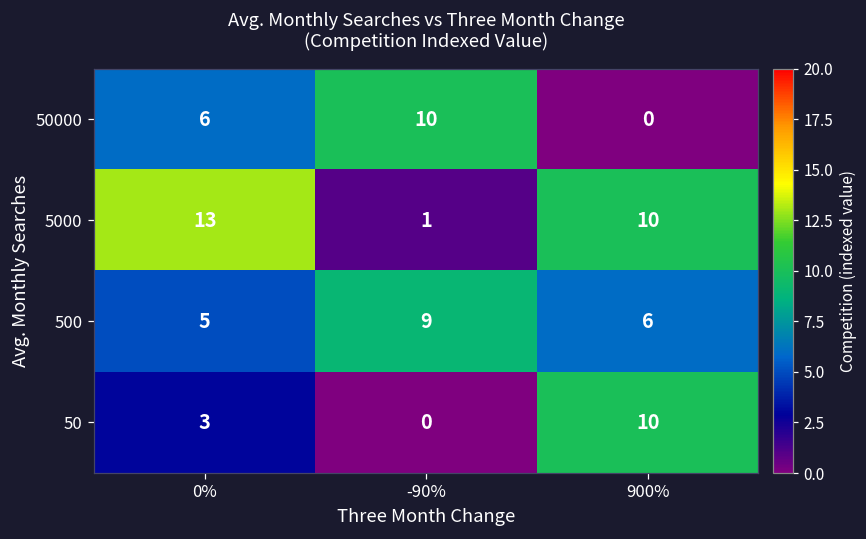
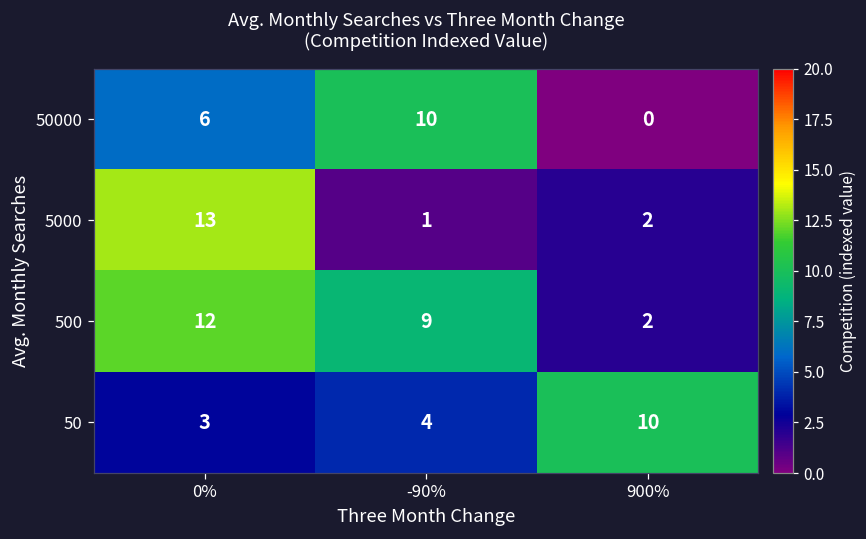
  {
    "50000": {
      "0%": 6,
      "-90%": 10,
      "900%": 0
    },
    "5000": {
      "0%": 13,
      "-90%": 1,
-     "900%": 10
+     "900%": 2
    },
    "500": {
-     "0%": 5,
+     "0%": 12,
      "-90%": 9,
-     "900%": 6
+     "900%": 2
    },
    "50": {
      "0%": 3,
-     "-90%": 0,
+     "-90%": 4,
      "900%": 10
    }
  }
